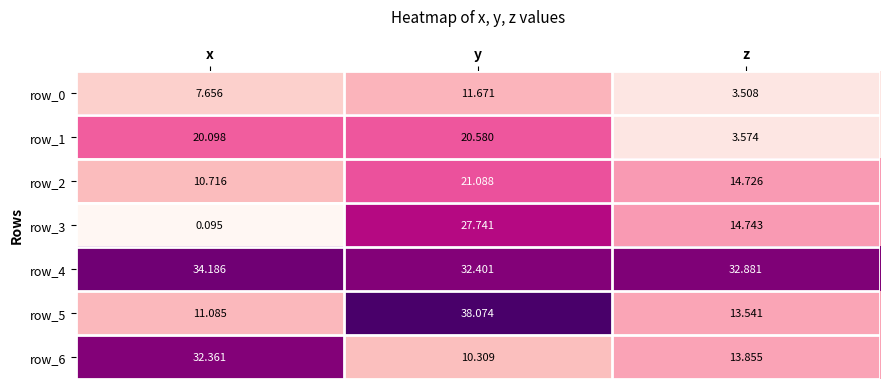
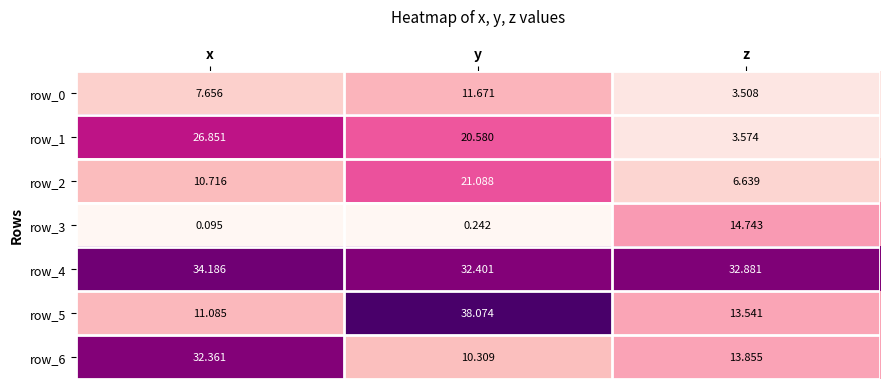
  {
    "row_0": {
      "x": 7.656,
      "y": 11.671,
      "z": 3.508
    },
    "row_1": {
-     "x": 20.098,
+     "x": 26.851,
      "y": 20.580,
      "z": 3.574
    },
    "row_2": {
      "x": 10.716,
      "y": 21.088,
-     "z": 14.726
+     "z": 6.639
    },
    "row_3": {
      "x": 0.095,
-     "y": 27.741,
+     "y": 0.242,
      "z": 14.743
    },
    "row_4": {
      "x": 34.186,
      "y": 32.401,
      "z": 32.881
    },
    "row_5": {
      "x": 11.085,
      "y": 38.074,
      "z": 13.541
    },
    "row_6": {
      "x": 32.361,
      "y": 10.309,
      "z": 13.855
    }
  }
